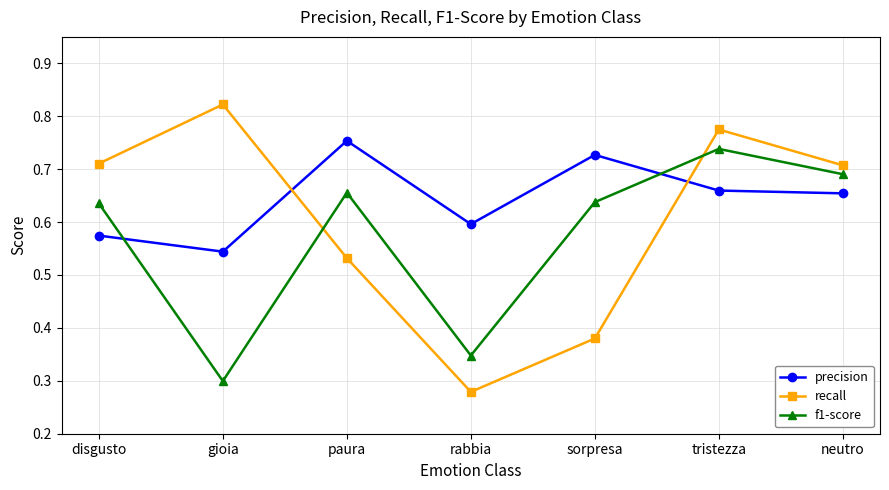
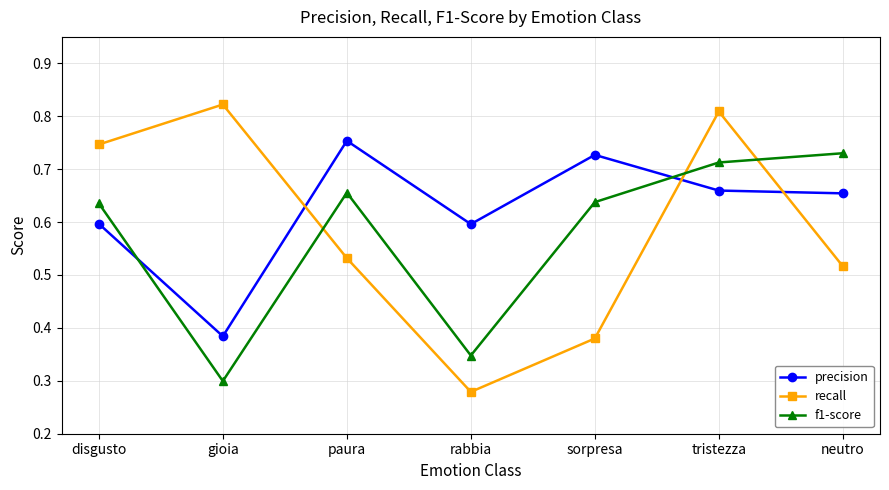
  {
    "precision": {
-     "disgusto": 0.57,
-     "gioia": 0.54,
+     "disgusto": 0.60,
+     "gioia": 0.38,
      "paura": 0.75,
      "rabbia": 0.60,
      "sorpresa": 0.73,
      "tristezza": 0.66,
      "neutro": 0.65
    },
    "recall": {
-     "disgusto": 0.71,
+     "disgusto": 0.75,
      "gioia": 0.82,
      "paura": 0.53,
      "rabbia": 0.28,
      "sorpresa": 0.38,
-     "tristezza": 0.78,
-     "neutro": 0.71
+     "tristezza": 0.81,
+     "neutro": 0.52
    },
    "f1-score": {
      "disgusto": 0.64,
      "gioia": 0.30,
      "paura": 0.66,
      "rabbia": 0.35,
      "sorpresa": 0.64,
-     "tristezza": 0.74,
-     "neutro": 0.69
+     "tristezza": 0.71,
+     "neutro": 0.73
    }
  }
